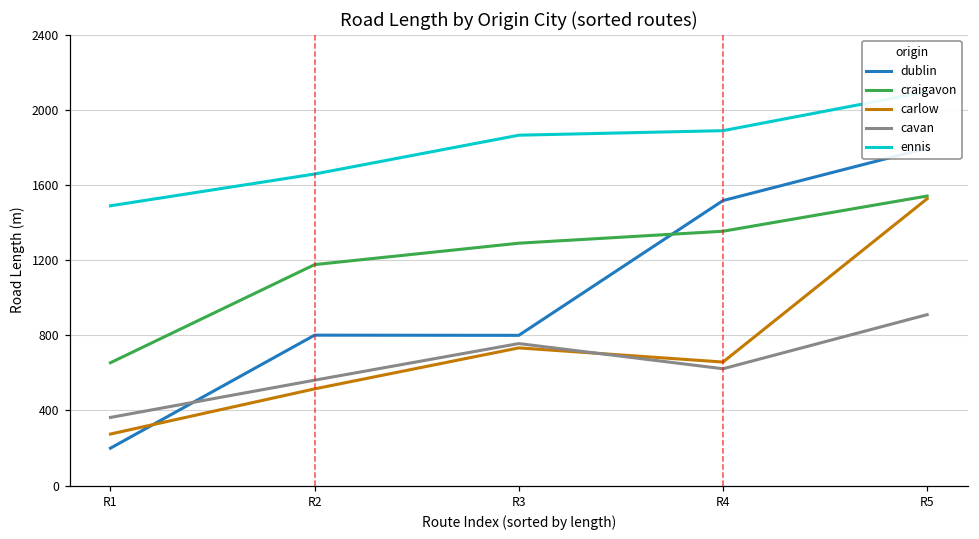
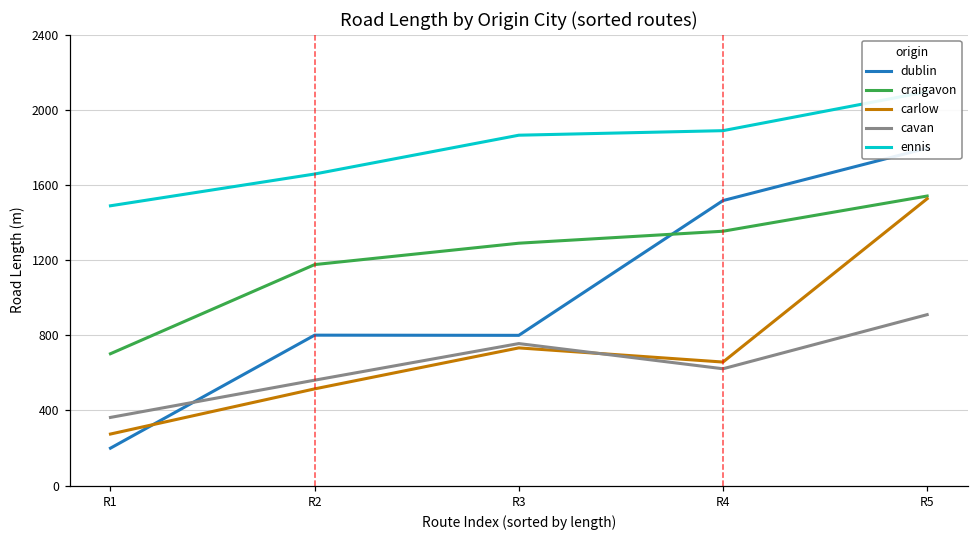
  {
    "dublin": {
      "R1": 200,
      "R2": 800,
      "R3": 800,
      "R4": 1520,
      "R5": 1800
    },
    "craigavon": {
-     "R1": 650,
+     "R1": 700,
      "R2": 1180,
      "R3": 1290,
      "R4": 1350
    },
    "carlow": {
      "R1": 270,
      "R2": 510,
      "R3": 730,
      "R4": 660
    },
    "cavan": {
      "R1": 360,
      "R2": 560,
      "R3": 760,
      "R4": 620,
      "R5": 910
    },
    "ennis": {
      "R1": 1490,
      "R2": 1660,
      "R3": 1870,
      "R4": 1890
    }
  }
